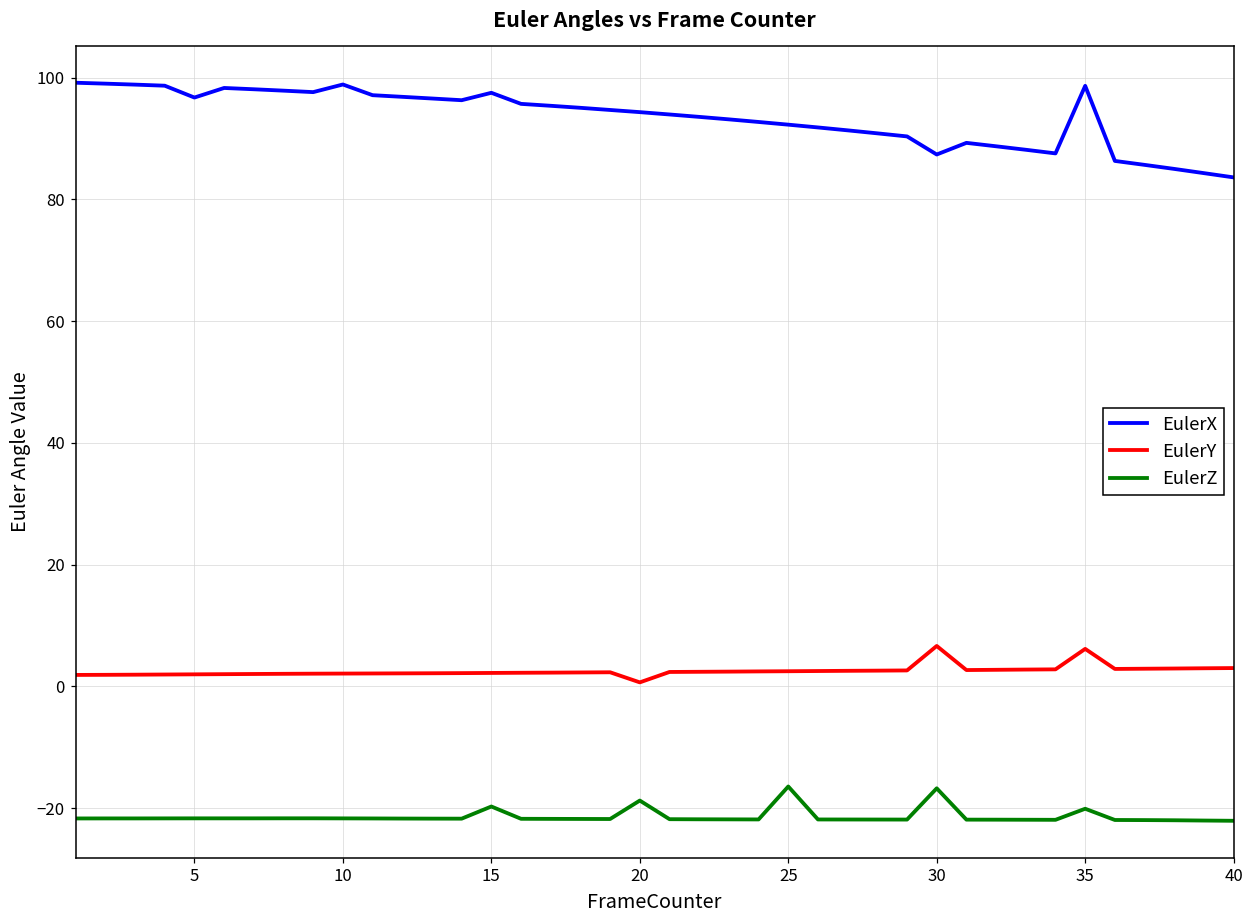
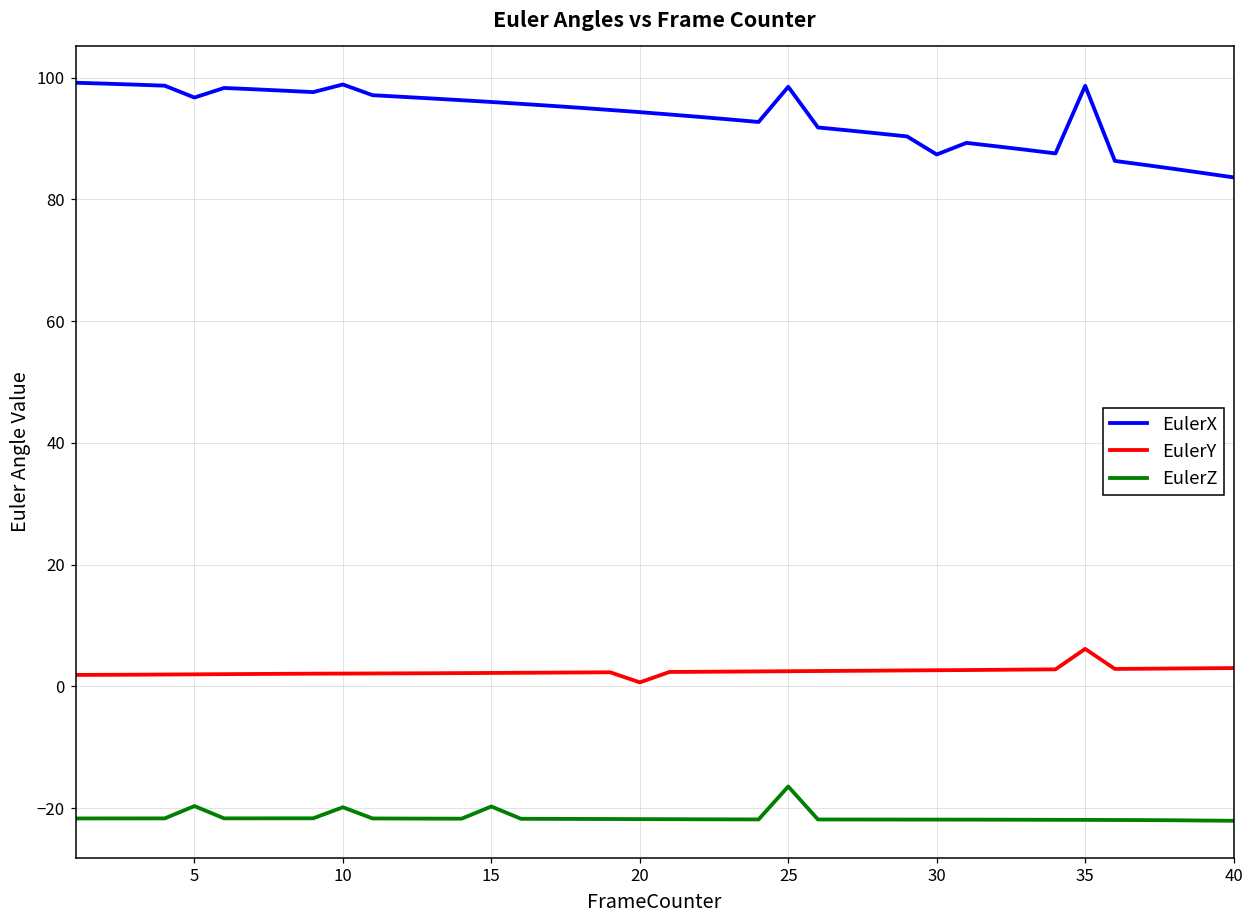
  {
    "EulerX": {
      "5": 97,
      "10": 99,
-     "15": 98,
+     "15": 96,
      "20": 94,
-     "25": 92,
+     "25": 99,
      "30": 87,
      "35": 99,
      "40": 84
    },
    "EulerY": {
      "5": 2,
      "10": 2,
      "15": 2,
      "20": 1,
      "25": 2,
-     "30": 7,
+     "30": 3,
      "35": 6,
      "40": 3
    },
    "EulerZ": {
-     "5": -22,
-     "10": -22,
+     "5": -20,
+     "10": -20,
      "15": -20,
-     "20": -19,
+     "20": -22,
      "25": -16,
-     "30": -17,
-     "35": -20,
+     "30": -22,
+     "35": -22,
      "40": -22
    }
  }
